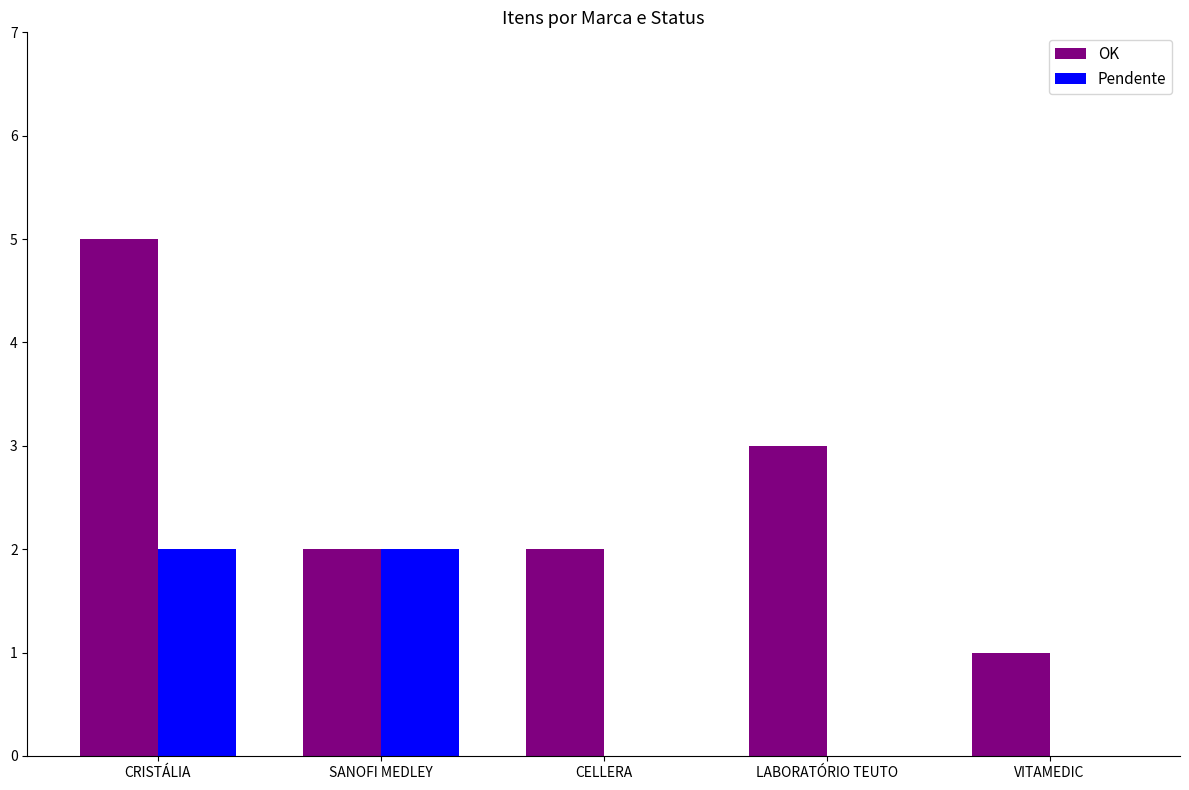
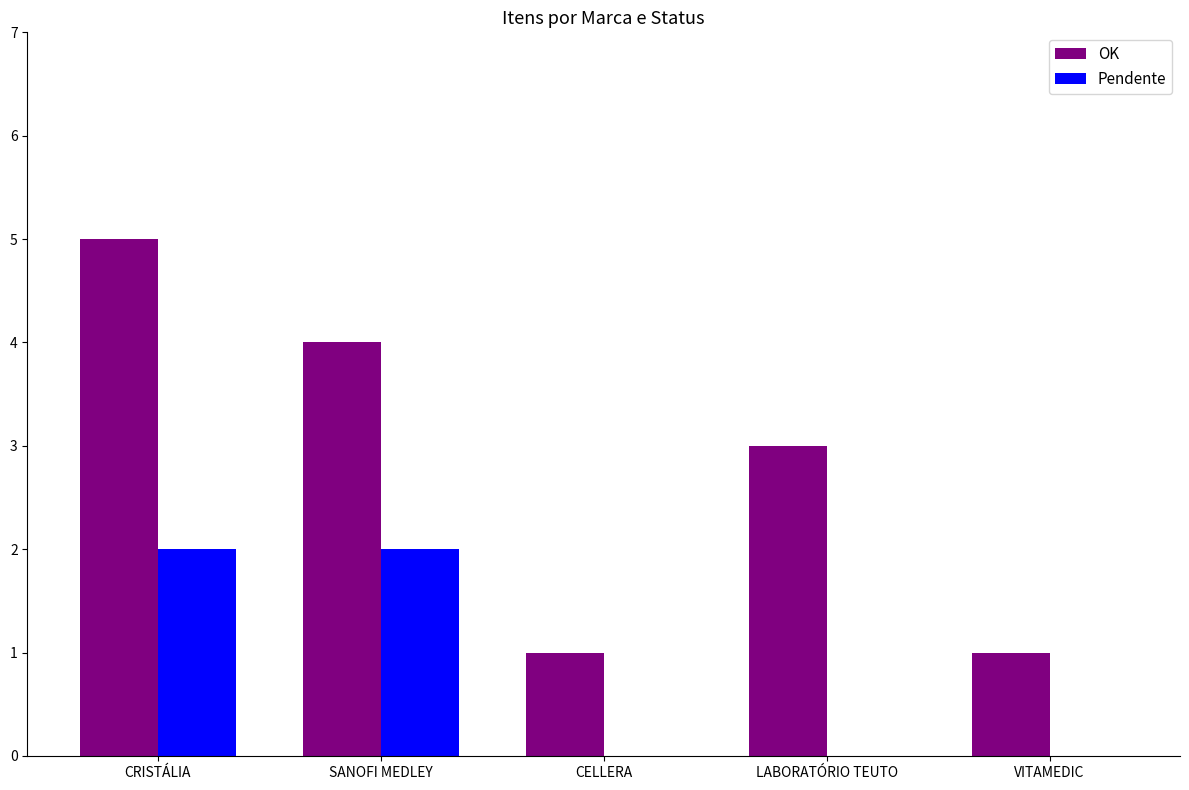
  {
    "OK": {
      "CRISTÁLIA": 5,
-     "SANOFI MEDLEY": 2,
-     "CELLERA": 2,
+     "SANOFI MEDLEY": 4,
+     "CELLERA": 1,
      "LABORATÓRIO TEUTO": 3,
      "VITAMEDIC": 1
    },
    "Pendente": {
      "CRISTÁLIA": 2,
      "SANOFI MEDLEY": 2,
      "CELLERA": 0,
      "LABORATÓRIO TEUTO": 0,
      "VITAMEDIC": 0
    }
  }
